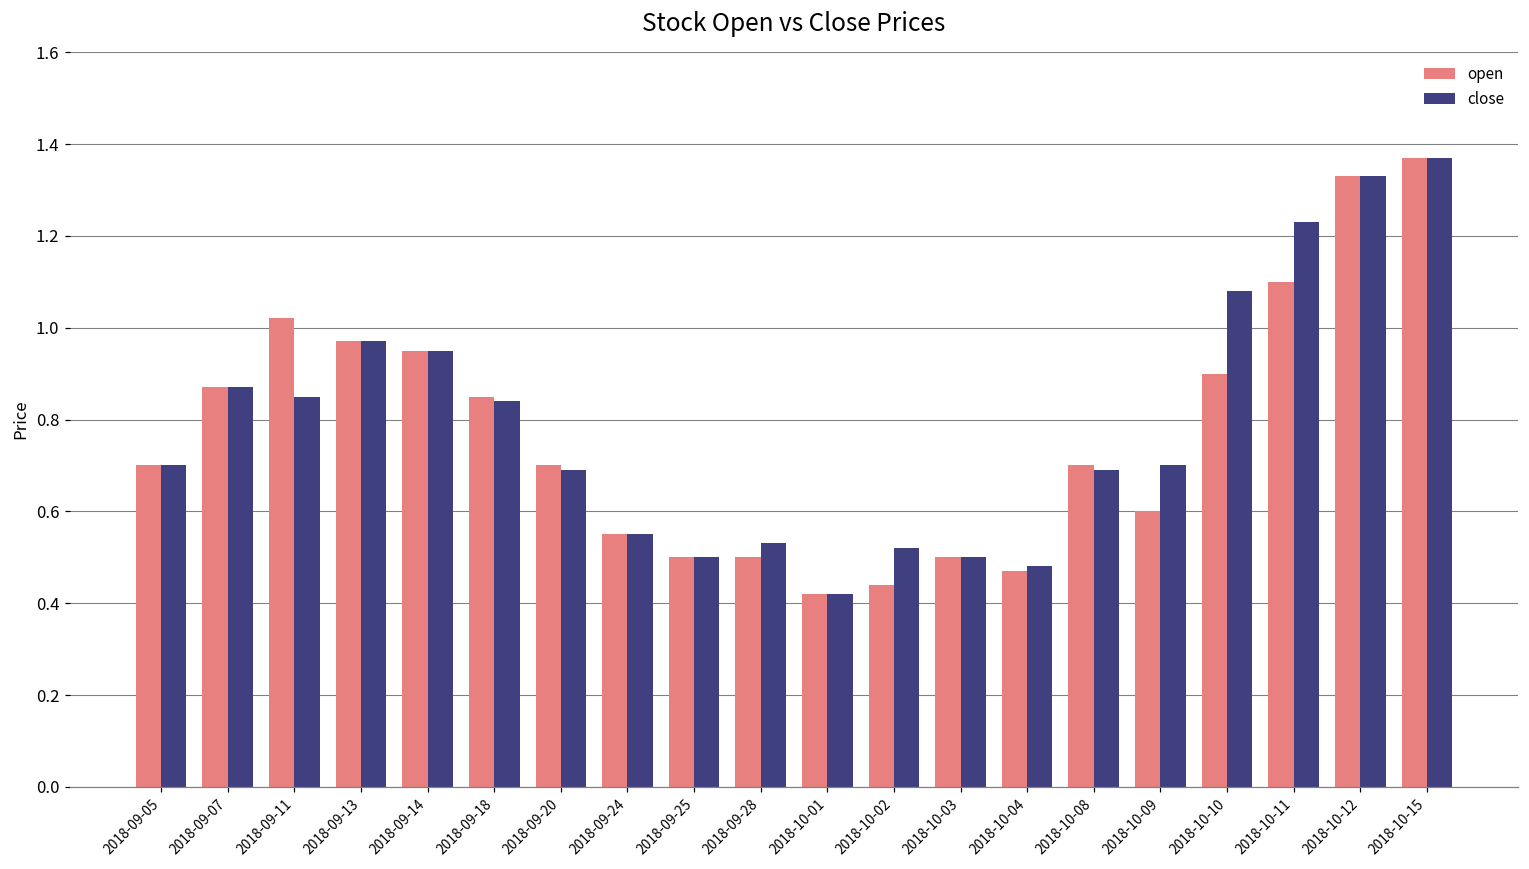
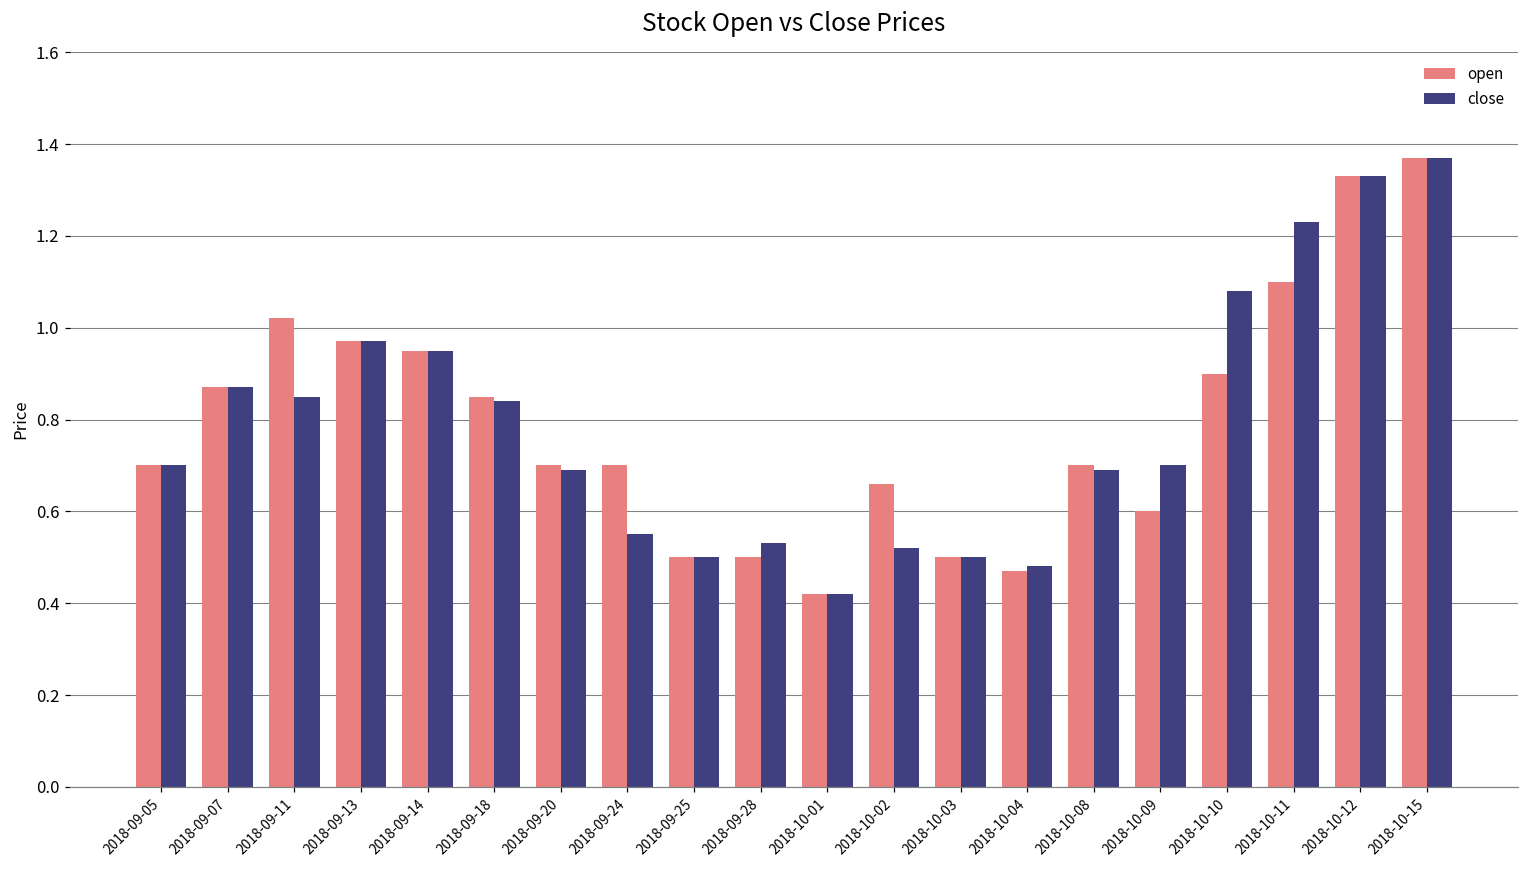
  {
    "open": {
      "2018-09-05": 0.70,
      "2018-09-07": 0.87,
      "2018-09-11": 1.02,
      "2018-09-13": 0.97,
      "2018-09-14": 0.95,
      "2018-09-18": 0.85,
      "2018-09-20": 0.70,
-     "2018-09-24": 0.55,
+     "2018-09-24": 0.70,
      "2018-09-25": 0.50,
      "2018-09-28": 0.50,
      "2018-10-01": 0.42,
-     "2018-10-02": 0.44,
+     "2018-10-02": 0.66,
      "2018-10-03": 0.50,
      "2018-10-04": 0.47,
      "2018-10-08": 0.70,
      "2018-10-09": 0.60,
      "2018-10-10": 0.90,
      "2018-10-11": 1.10,
      "2018-10-12": 1.33,
      "2018-10-15": 1.37
    },
    "close": {
      "2018-09-05": 0.70,
      "2018-09-07": 0.87,
      "2018-09-11": 0.85,
      "2018-09-13": 0.97,
      "2018-09-14": 0.95,
      "2018-09-18": 0.84,
      "2018-09-20": 0.69,
      "2018-09-24": 0.55,
      "2018-09-25": 0.50,
      "2018-09-28": 0.53,
      "2018-10-01": 0.42,
      "2018-10-02": 0.52,
      "2018-10-03": 0.50,
      "2018-10-04": 0.48,
      "2018-10-08": 0.69,
      "2018-10-09": 0.70,
      "2018-10-10": 1.08,
      "2018-10-11": 1.23,
      "2018-10-12": 1.33,
      "2018-10-15": 1.37
    }
  }
